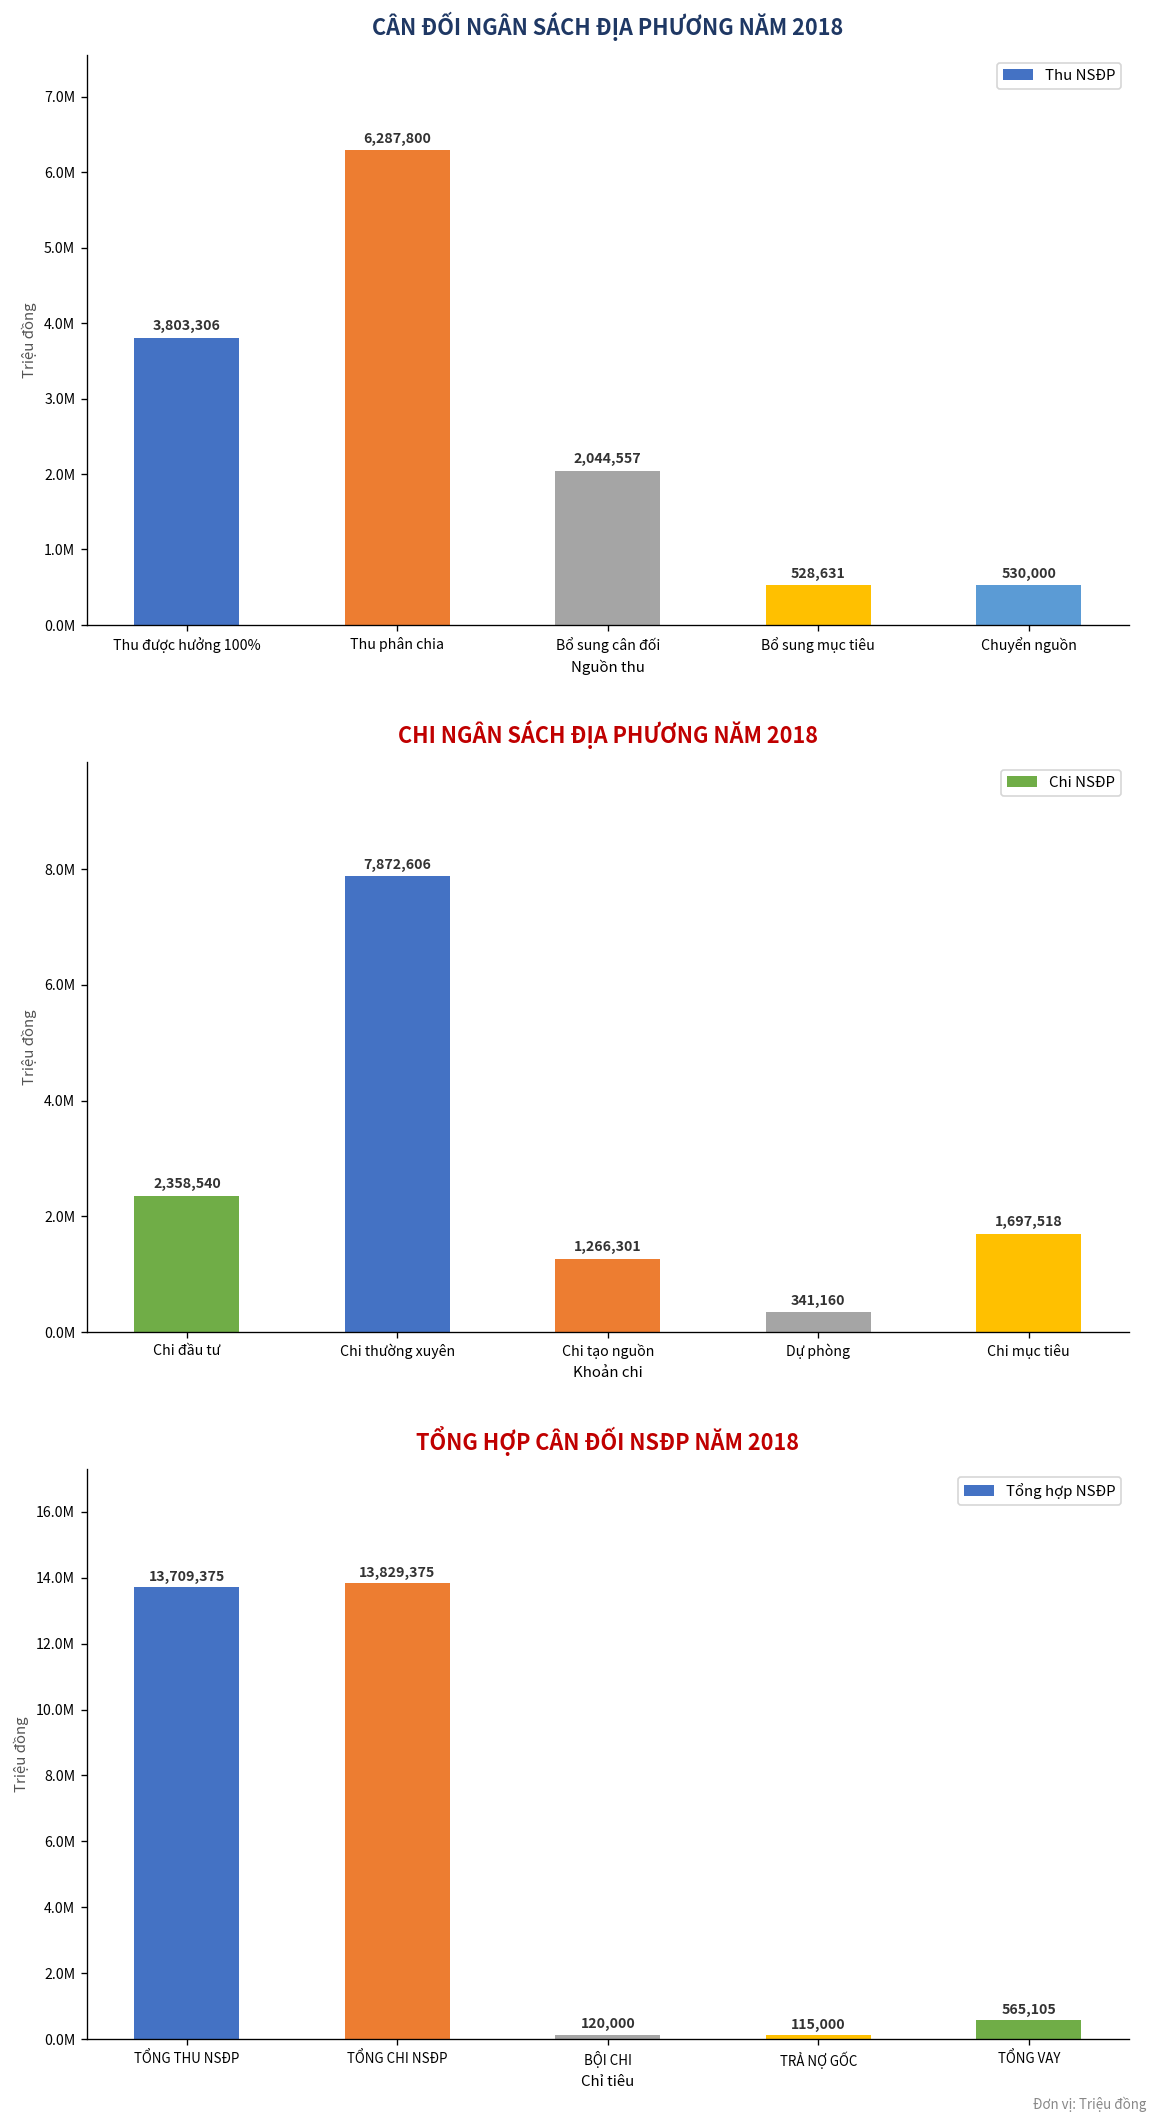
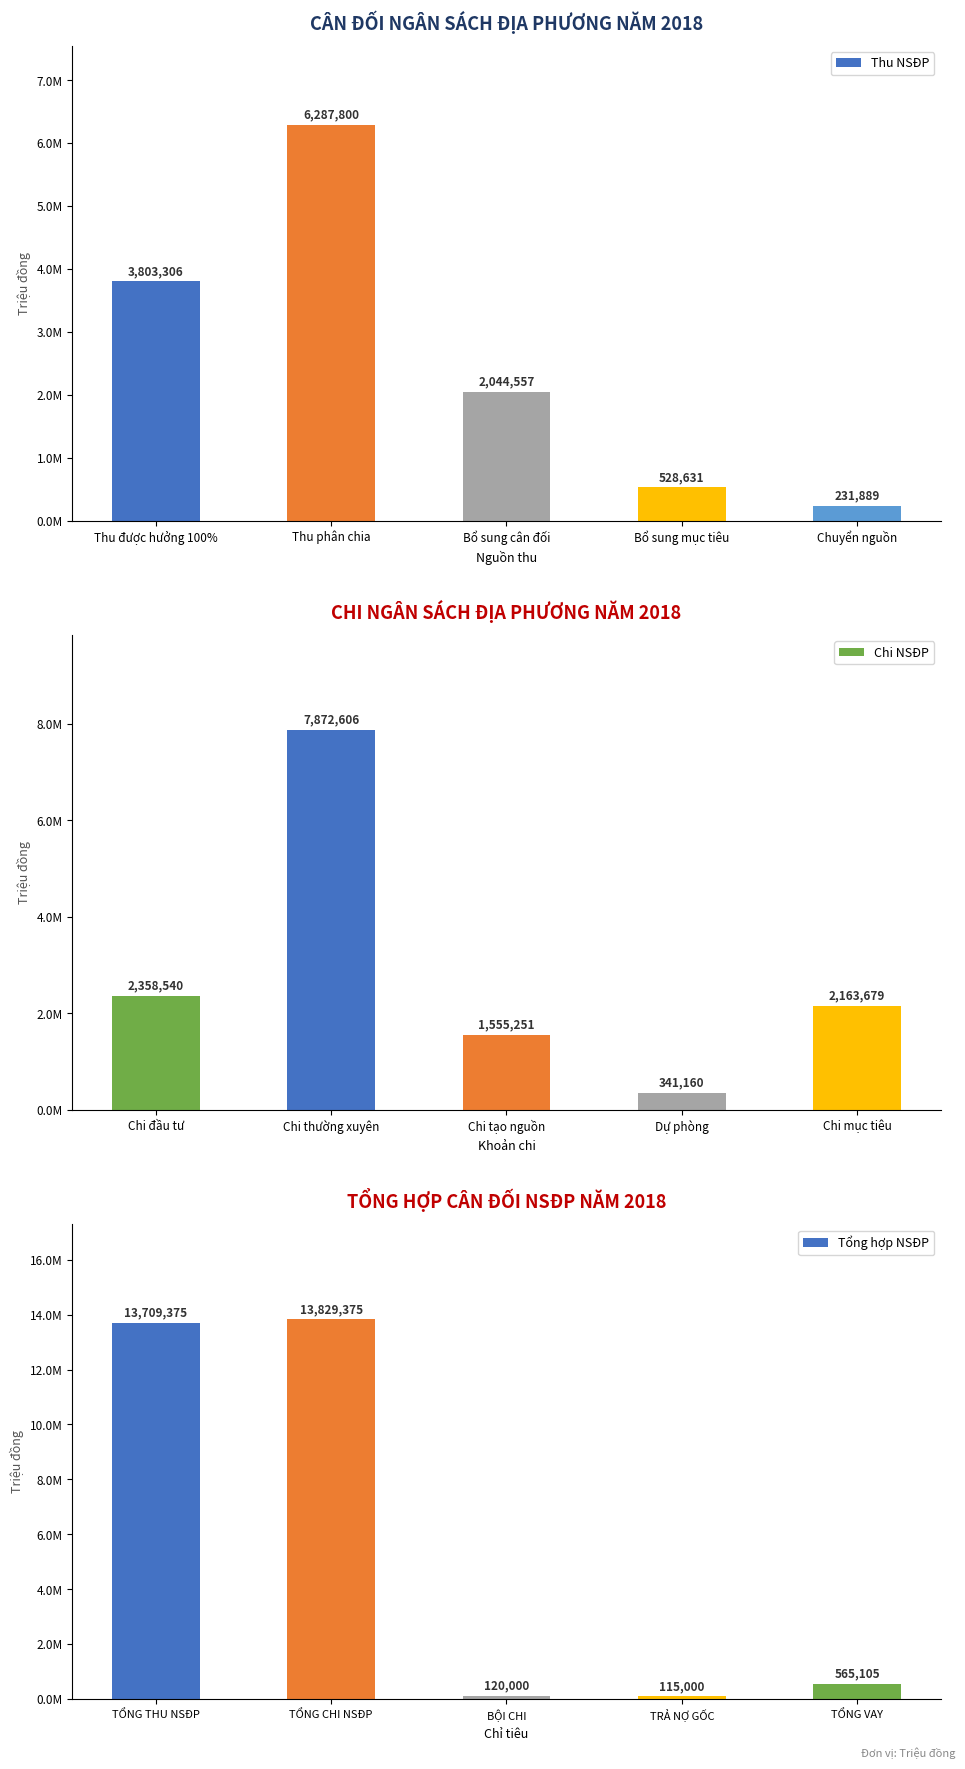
  {
    "CÂN ĐỐI NGÂN SÁCH ĐỊA PHƯƠNG NĂM 2018": {
      "Thu được hưởng 100%": "3,803,306",
      "Thu phân chia": "6,287,800",
      "Bổ sung cân đối": "2,044,557",
      "Bổ sung mục tiêu": "528,631",
-     "Chuyển nguồn": "530,000"
+     "Chuyển nguồn": "231,889"
    },
    "CHI NGÂN SÁCH ĐỊA PHƯƠNG NĂM 2018": {
      "Chi đầu tư": "2,358,540",
      "Chi thường xuyên": "7,872,606",
-     "Chi tạo nguồn": "1,266,301",
+     "Chi tạo nguồn": "1,555,251",
      "Dự phòng": "341,160",
-     "Chi mục tiêu": "1,697,518"
+     "Chi mục tiêu": "2,163,679"
    },
    "TỔNG HỢP CÂN ĐỐI NSĐP NĂM 2018": {
      "TỔNG THU NSĐP": "13,709,375",
      "TỔNG CHI NSĐP": "13,829,375",
      "BỘI CHI": "120,000",
      "TRẢ NỢ GỐC": "115,000",
      "TỔNG VAY": "565,105"
    }
  }
